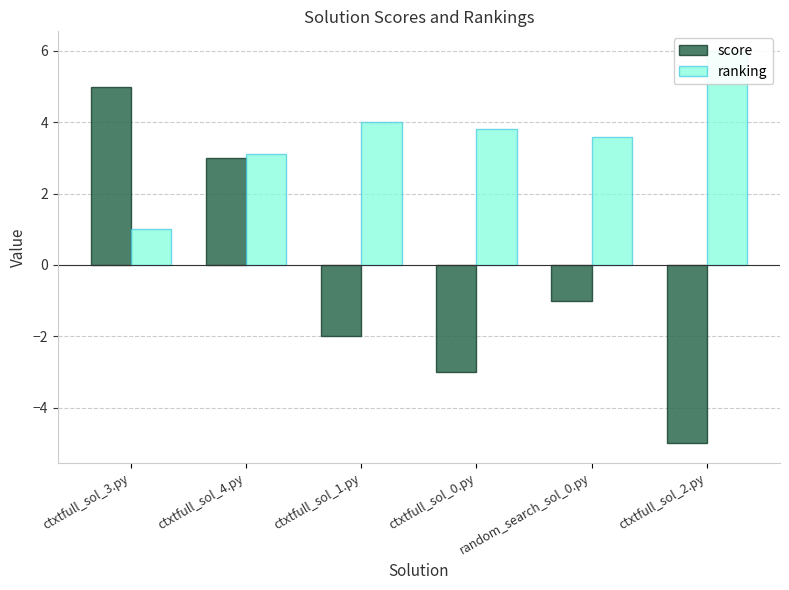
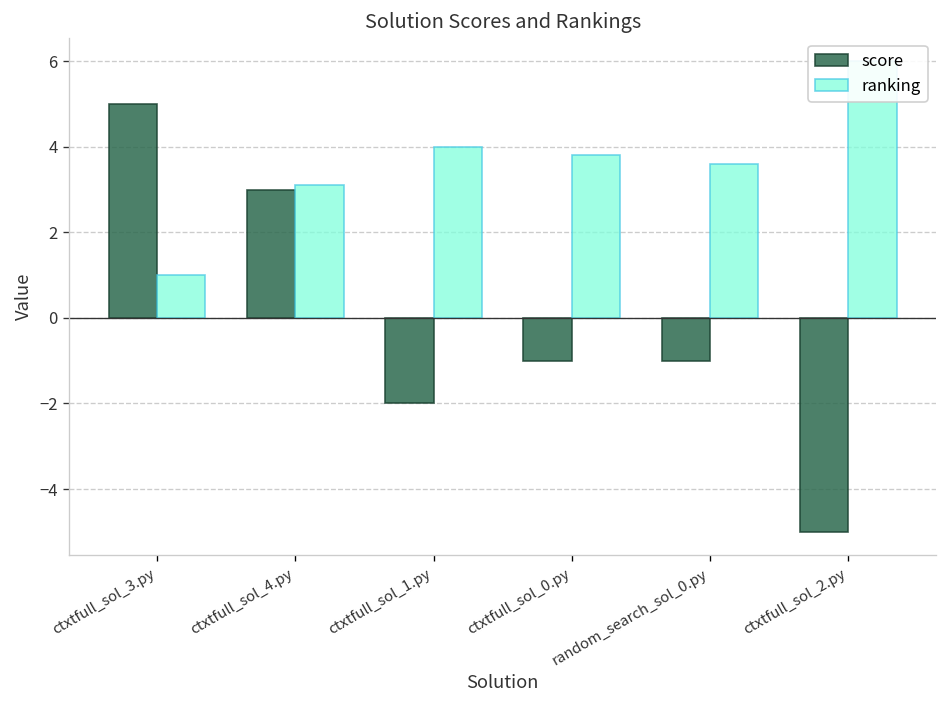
  {
    "score": {
      "ctxtfull_sol_3.py": 5,
      "ctxtfull_sol_4.py": 3,
      "ctxtfull_sol_1.py": -2,
-     "ctxtfull_sol_0.py": -3,
+     "ctxtfull_sol_0.py": -1,
      "random_search_sol_0.py": -1,
      "ctxtfull_sol_2.py": -5
    },
    "ranking": {
      "ctxtfull_sol_3.py": 1,
      "ctxtfull_sol_4.py": 3.1,
      "ctxtfull_sol_1.py": 4,
      "ctxtfull_sol_0.py": 3.8,
      "random_search_sol_0.py": 3.6
    }
  }
